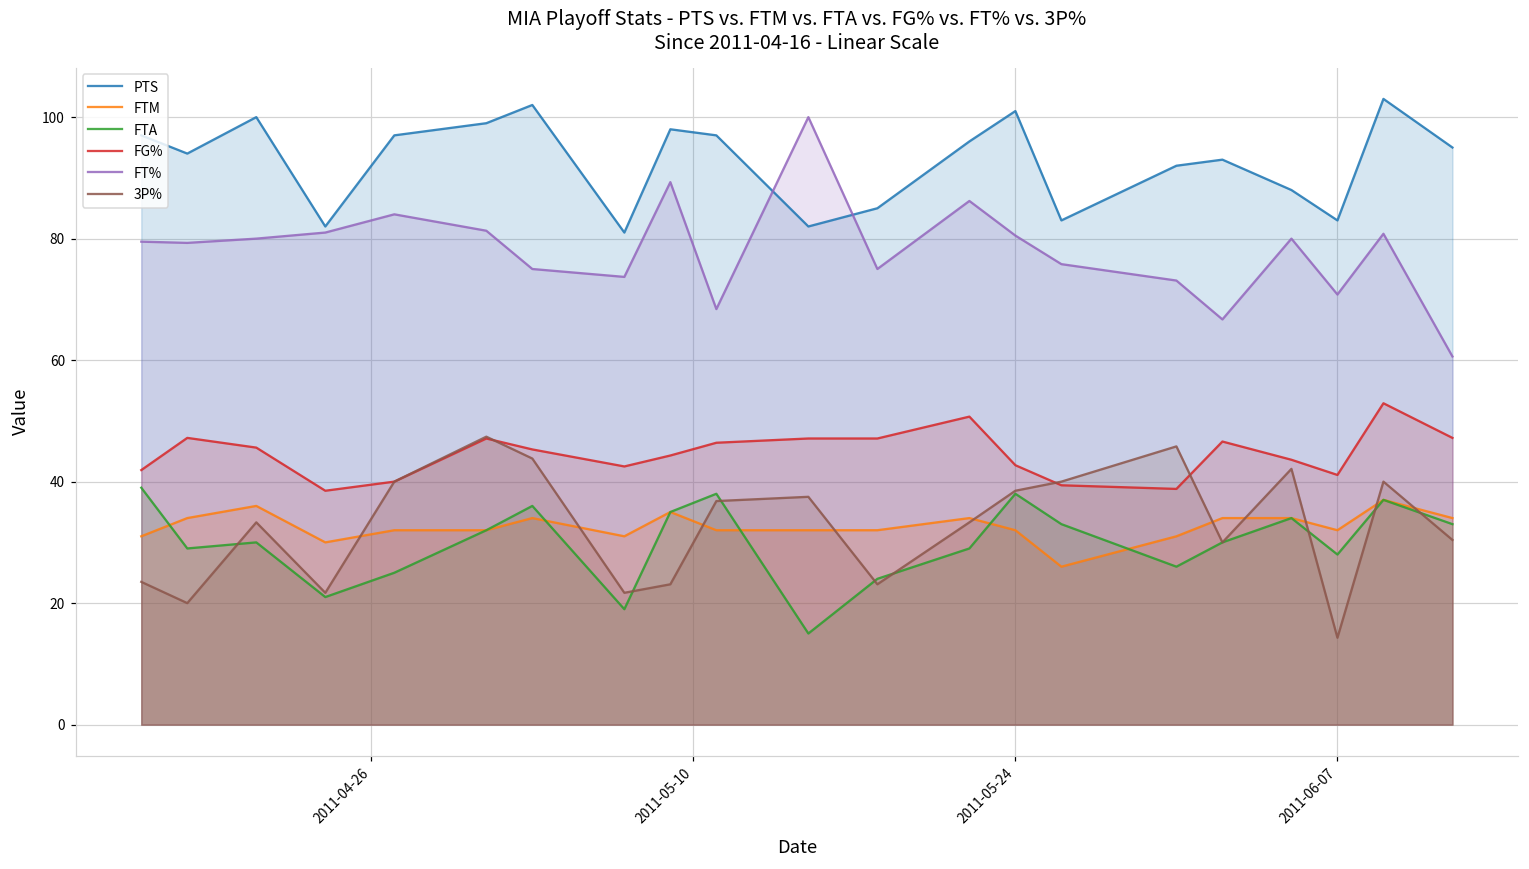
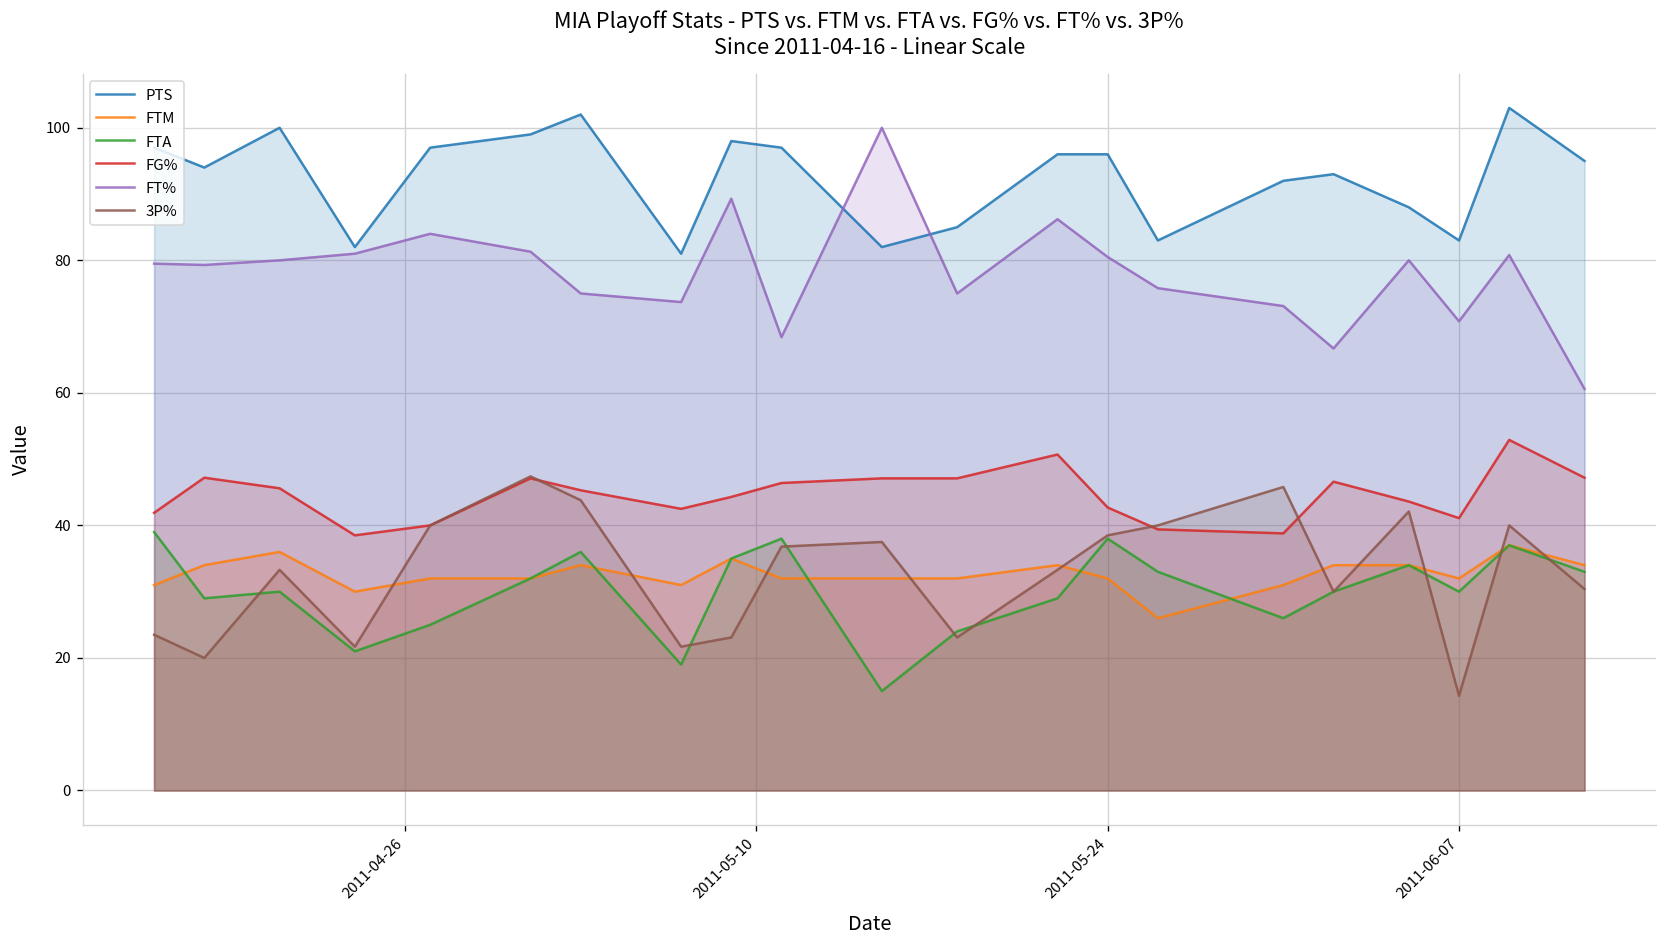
  {
    "PTS": {
-     "2011-05-24": 101,
+     "2011-05-24": 96,
      "2011-06-07": 83
    },
    "FTM": {
      "2011-05-24": 32,
      "2011-06-07": 32
    },
    "FTA": {
      "2011-05-24": 38,
-     "2011-06-07": 28
+     "2011-06-07": 30
    },
    "FG%": {
      "2011-05-24": 43,
      "2011-06-07": 41
    },
    "FT%": {
      "2011-05-24": 81,
      "2011-06-07": 71
    },
    "3P%": {
      "2011-05-24": 39,
      "2011-06-07": 14
    }
  }
